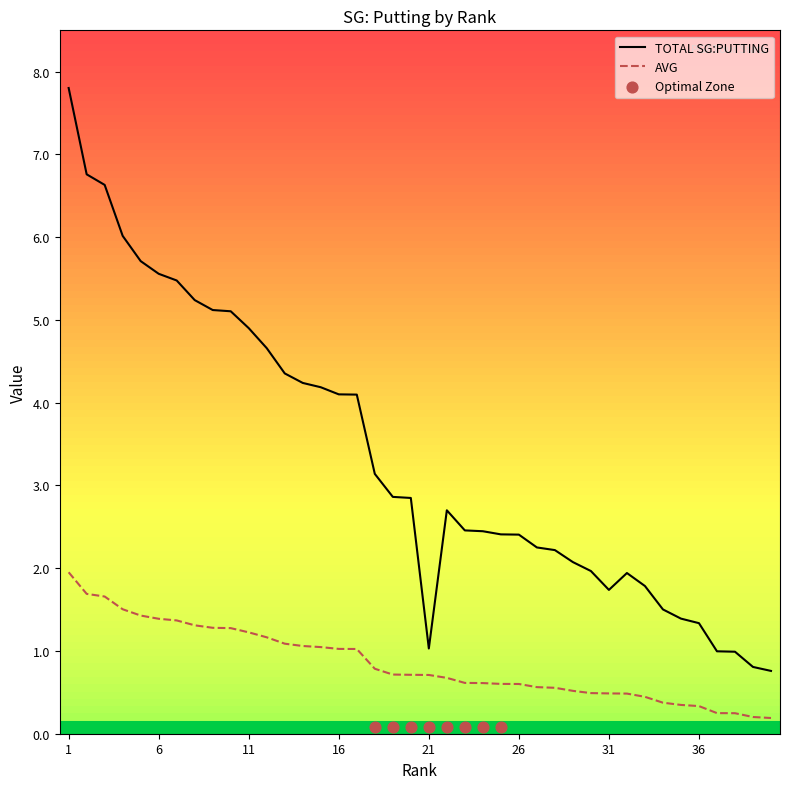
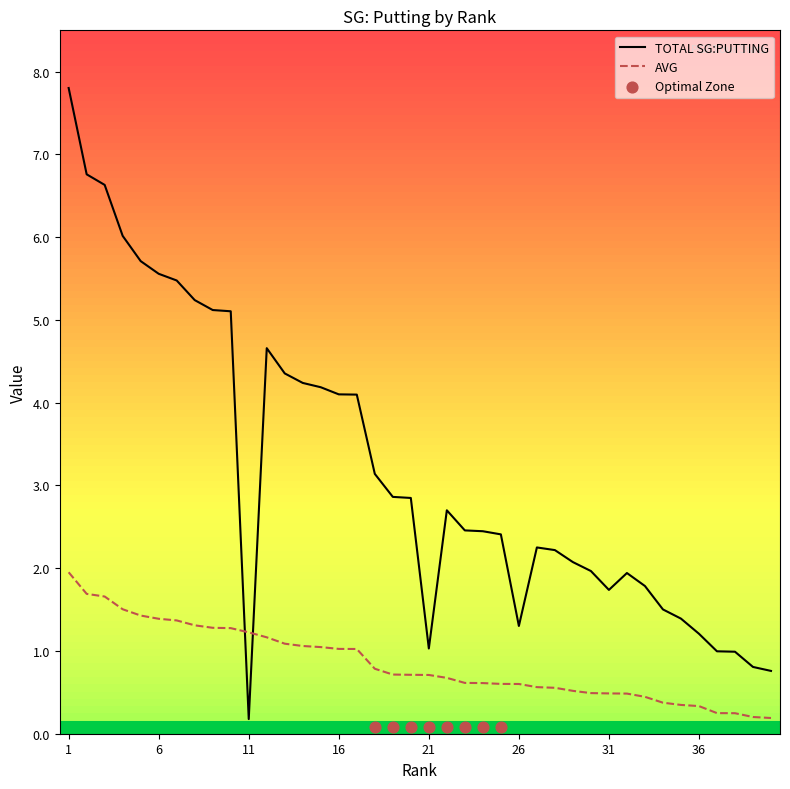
  {
    "TOTAL SG:PUTTING": {
      "1": 7.8,
      "6": 5.6,
-     "11": 4.9,
+     "11": 0.2,
      "16": 4.1,
      "21": 1.0,
-     "26": 2.4,
+     "26": 1.3,
      "31": 1.7,
-     "36": 1.3
+     "36": 1.2
    }
  }
